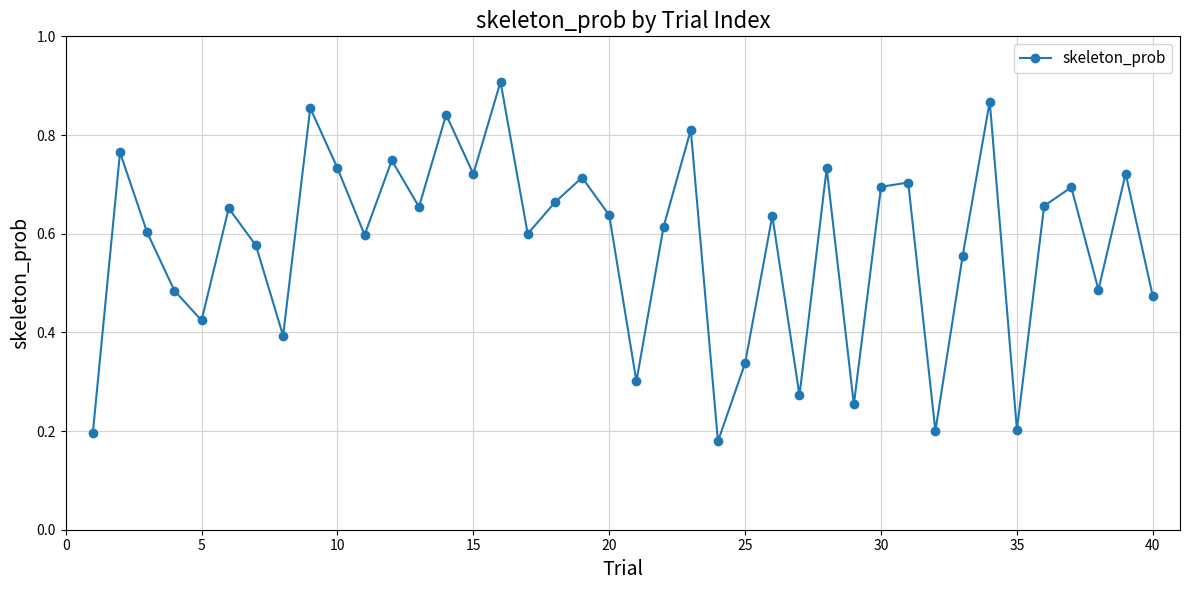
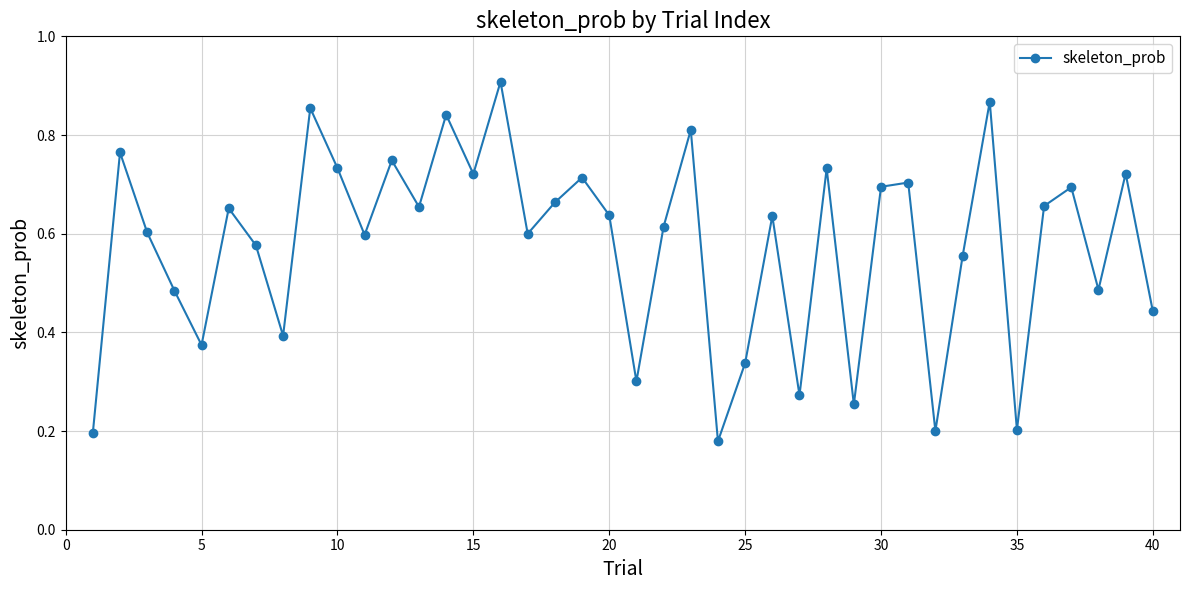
  {
-   "5": 0.42,
+   "5": 0.37,
    "10": 0.73,
    "15": 0.72,
    "20": 0.64,
    "25": 0.34,
    "30": 0.70,
    "35": 0.20,
-   "40": 0.47
+   "40": 0.44
  }
